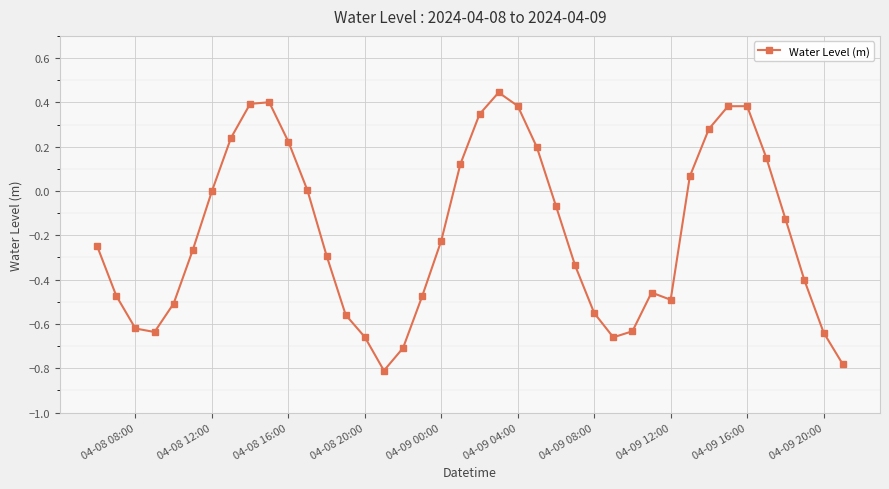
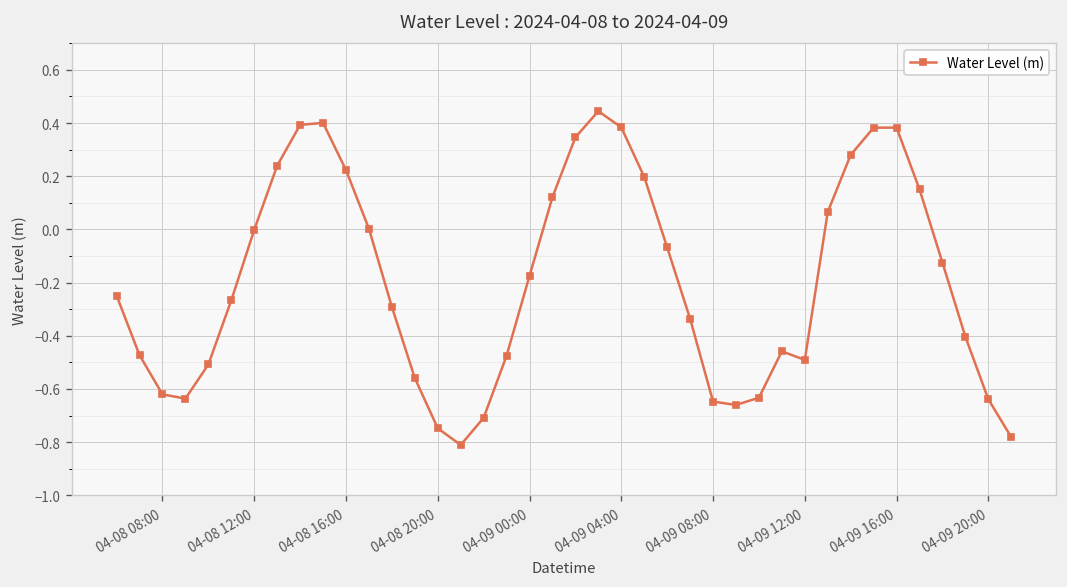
  {
    "04-08 08:00": -0.62,
    "04-08 12:00": 0.00,
    "04-08 16:00": 0.22,
-   "04-08 20:00": -0.66,
-   "04-09 00:00": -0.22,
+   "04-08 20:00": -0.75,
+   "04-09 00:00": -0.17,
    "04-09 04:00": 0.38,
-   "04-09 08:00": -0.55,
+   "04-09 08:00": -0.65,
    "04-09 12:00": -0.49,
    "04-09 16:00": 0.38,
    "04-09 20:00": -0.64
  }
